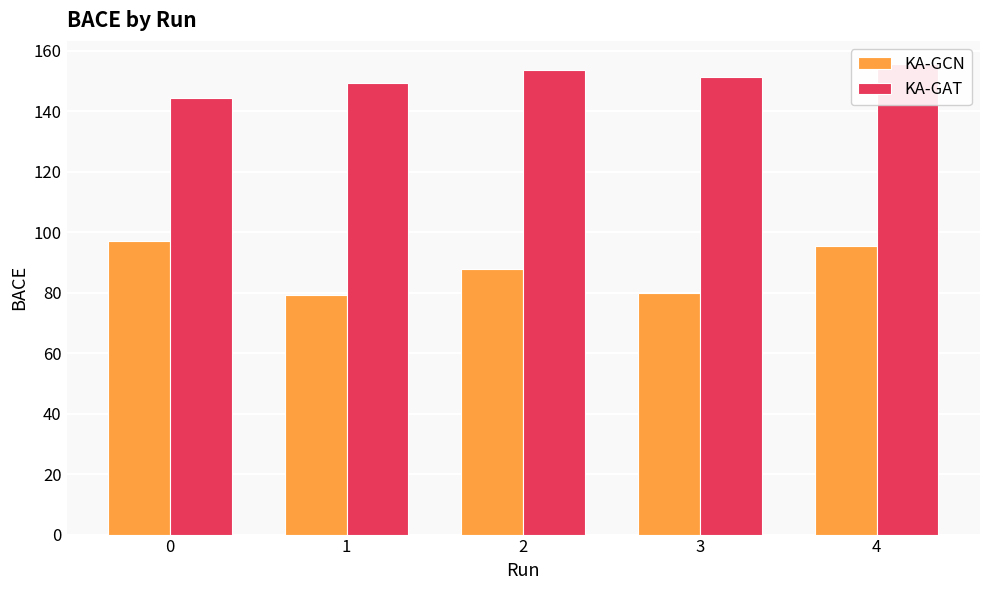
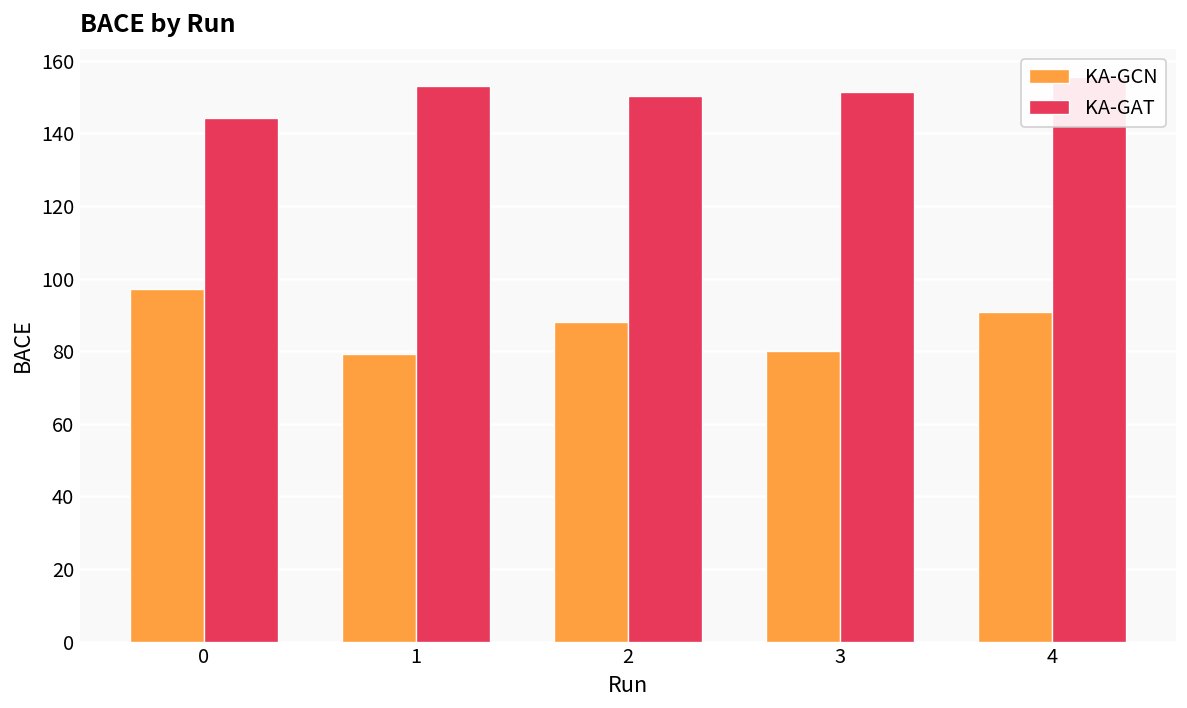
  {
    "KA-GCN": {
      "0": 97,
      "1": 79,
      "2": 88,
      "3": 80,
-     "4": 95
+     "4": 91
    },
    "KA-GAT": {
      "0": 144,
-     "1": 149,
-     "2": 154,
+     "1": 153,
+     "2": 150,
      "3": 151
    }
  }
